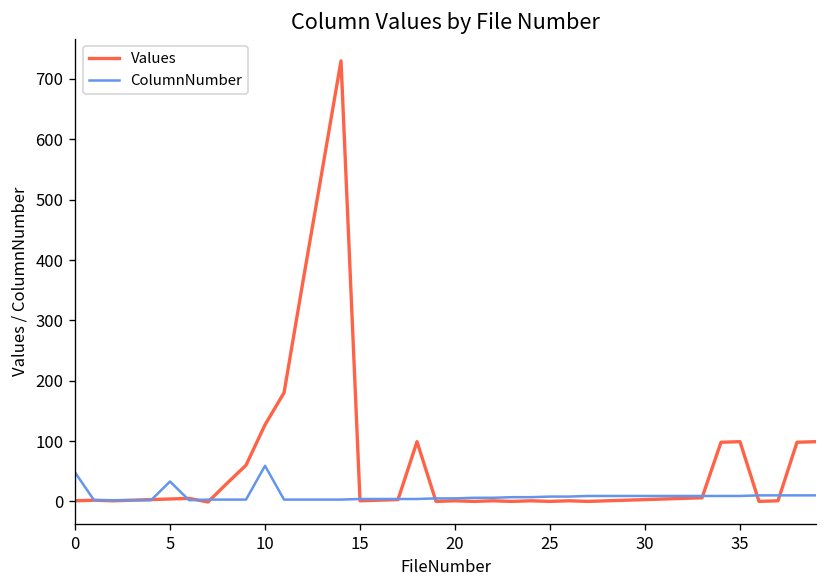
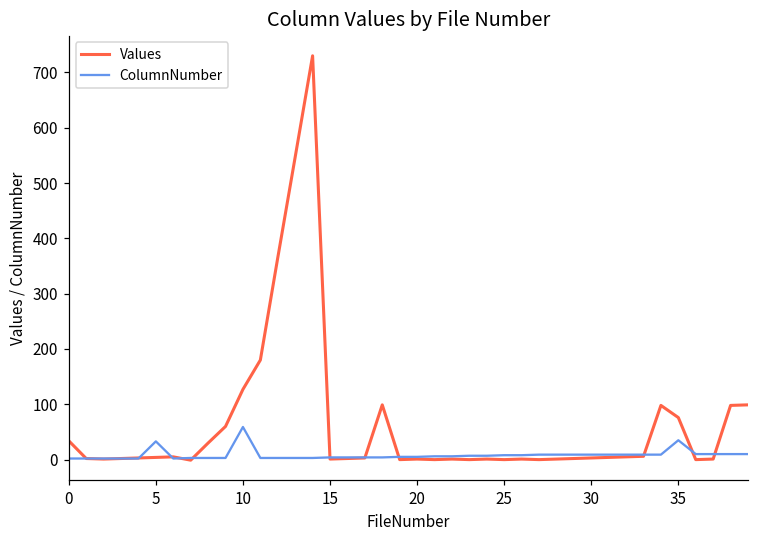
  {
    "Values": {
-     "0": 0,
+     "0": 30,
      "5": 0,
      "10": 130,
      "25": 0,
      "30": 0,
-     "35": 100
+     "35": 80
    },
    "ColumnNumber": {
-     "0": 50,
+     "0": 0,
      "5": 30,
      "10": 60,
      "25": 10,
      "30": 10,
-     "35": 10
+     "35": 40
    }
  }
